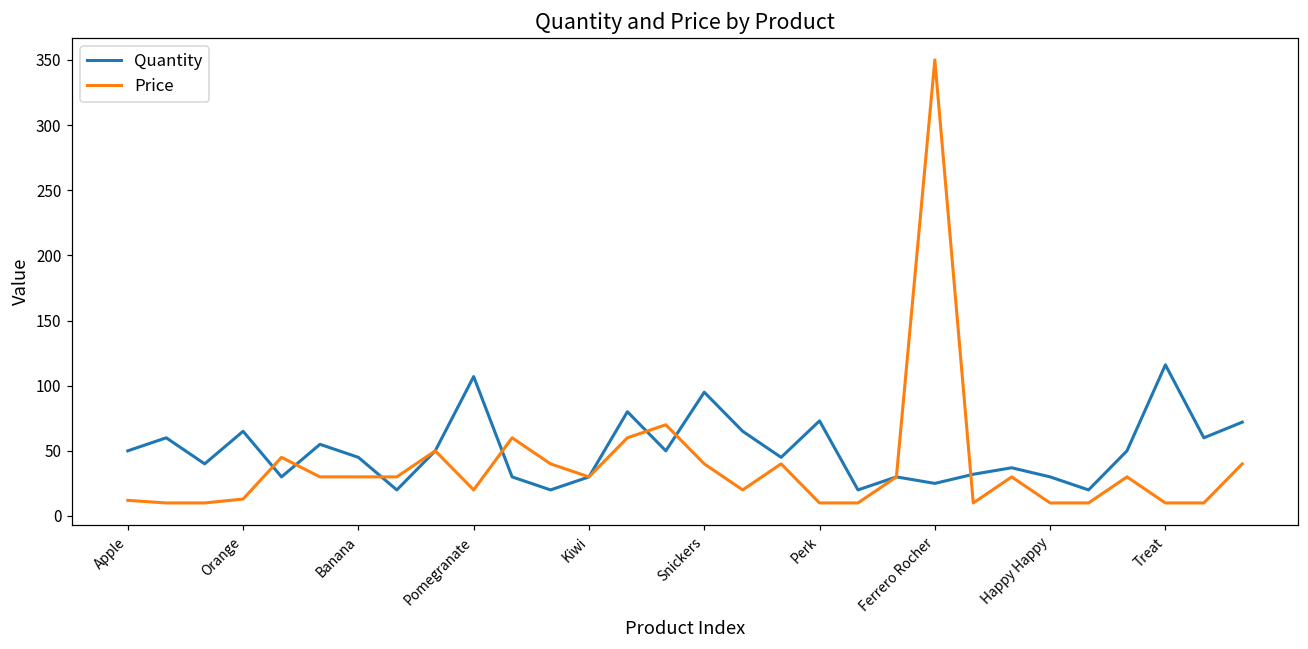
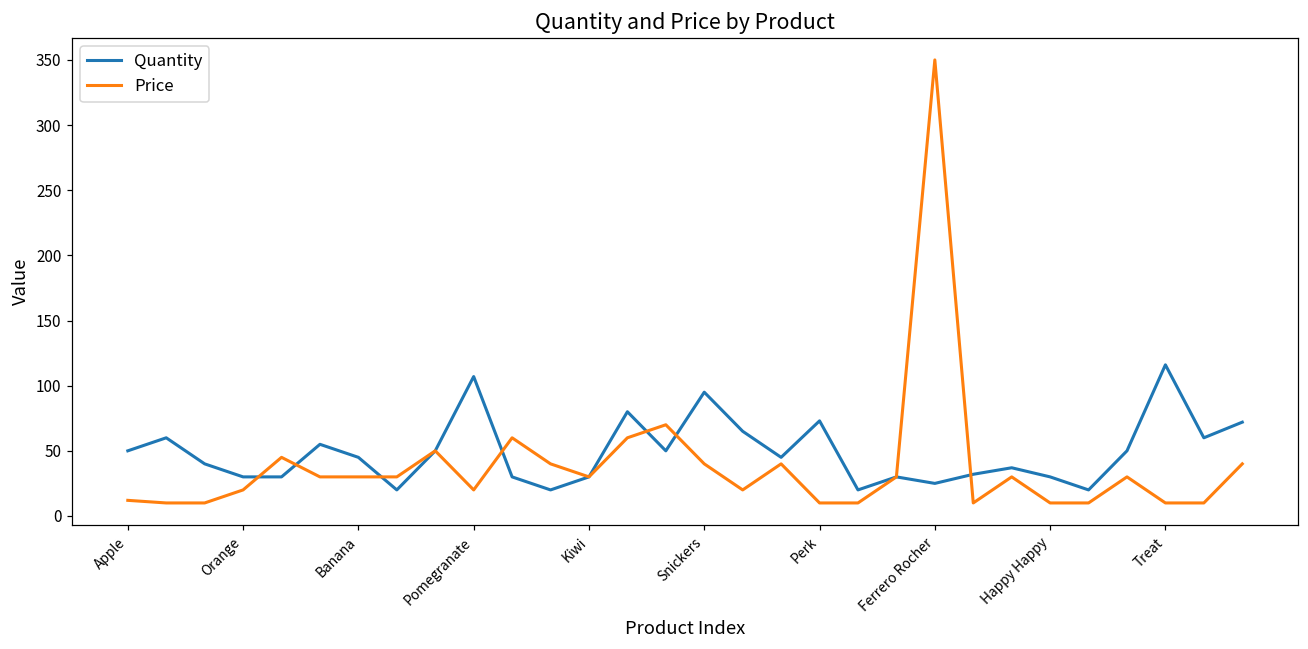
  {
    "Quantity": {
      "Apple": 50,
-     "Orange": 65,
+     "Orange": 30,
      "Banana": 45,
      "Pomegranate": 107,
      "Snickers": 95,
      "Perk": 73,
      "Ferrero Rocher": 25,
      "Happy Happy": 30,
      "Treat": 116
    },
    "Price": {
      "Apple": 12,
-     "Orange": 13,
+     "Orange": 20,
      "Banana": 30,
      "Pomegranate": 20,
      "Snickers": 40,
      "Perk": 10,
      "Ferrero Rocher": 350,
      "Happy Happy": 10,
      "Treat": 10
    }
  }
